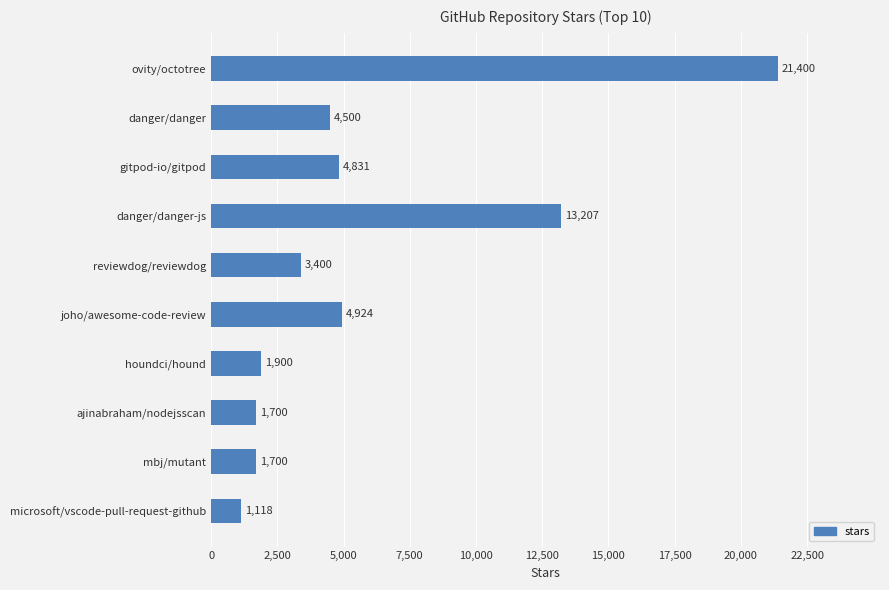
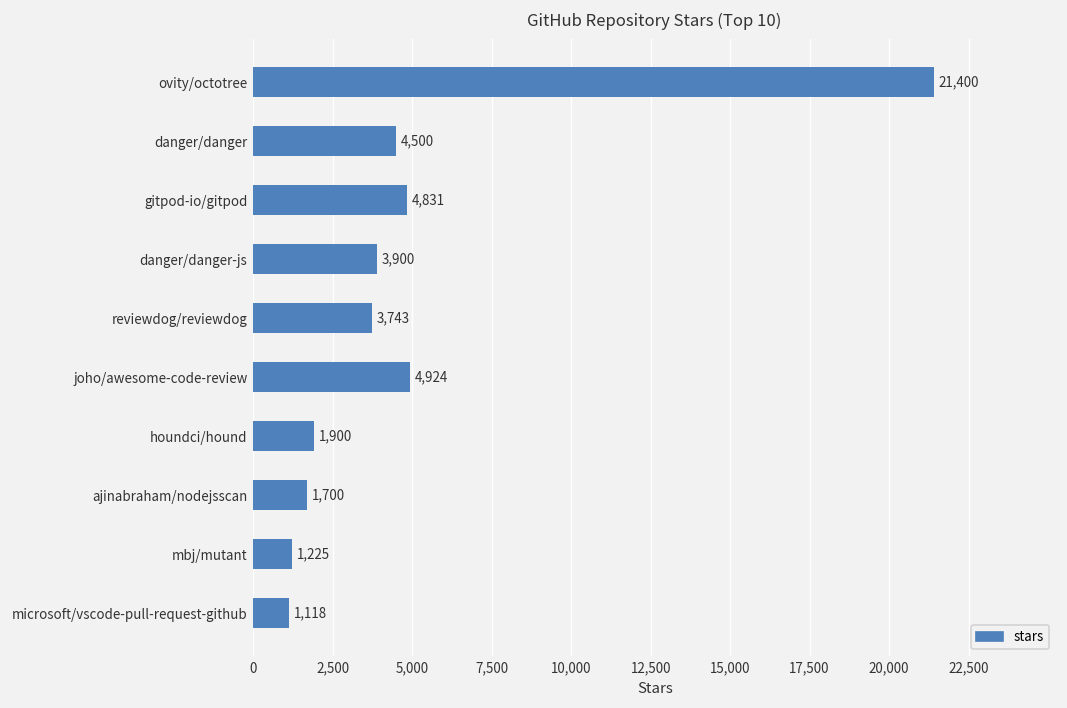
  {
    "ovity/octotree": "21,400",
    "danger/danger": "4,500",
    "gitpod-io/gitpod": "4,831",
-   "danger/danger-js": "13,207",
-   "reviewdog/reviewdog": "3,400",
+   "danger/danger-js": "3,900",
+   "reviewdog/reviewdog": "3,743",
    "joho/awesome-code-review": "4,924",
    "houndci/hound": "1,900",
    "ajinabraham/nodejsscan": "1,700",
-   "mbj/mutant": "1,700",
+   "mbj/mutant": "1,225",
    "microsoft/vscode-pull-request-github": "1,118"
  }
